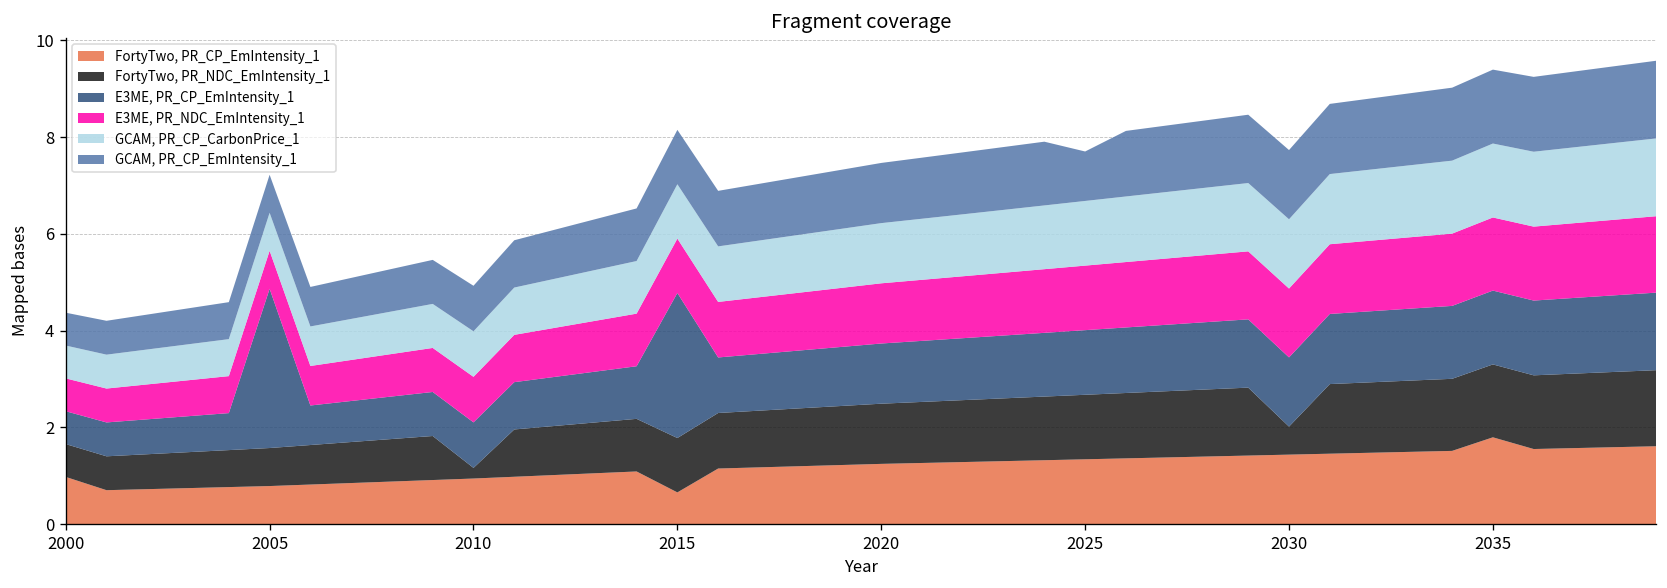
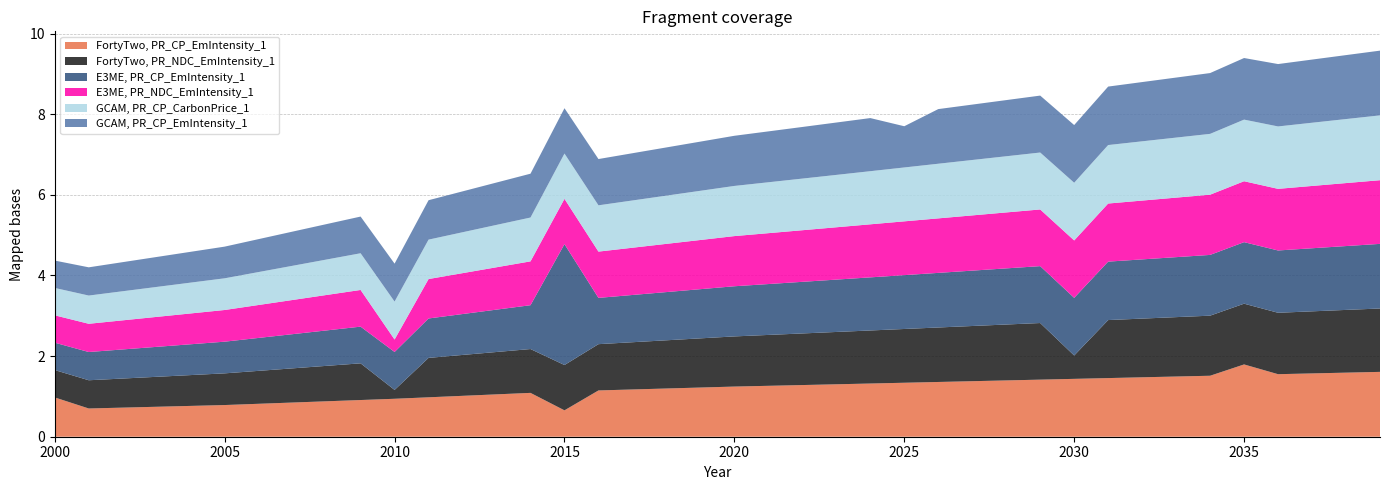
  {
    "FortyTwo, PR_CP_EmIntensity_1": {
      "2000": 1.0,
      "2005": 0.8,
      "2010": 0.9,
      "2015": 0.7,
      "2020": 1.2,
      "2025": 1.3,
      "2030": 1.4,
      "2035": 1.8
    },
    "FortyTwo, PR_NDC_EmIntensity_1": {
      "2000": 0.7,
      "2005": 0.8,
      "2010": 0.2,
      "2015": 1.1,
      "2020": 1.2,
      "2025": 1.3,
      "2030": 0.6,
      "2035": 1.5
    },
    "E3ME, PR_CP_EmIntensity_1": {
      "2000": 0.7,
-     "2005": 3.3,
+     "2005": 0.8,
      "2010": 0.9,
      "2015": 3.0,
      "2020": 1.2,
      "2025": 1.3,
      "2030": 1.4,
      "2035": 1.5
    },
    "E3ME, PR_NDC_EmIntensity_1": {
      "2000": 0.7,
      "2005": 0.8,
-     "2010": 0.9,
+     "2010": 0.3,
      "2015": 1.1,
      "2020": 1.2,
      "2025": 1.3,
      "2030": 1.4,
      "2035": 1.5
    },
    "GCAM, PR_CP_CarbonPrice_1": {
      "2000": 0.7,
      "2005": 0.8,
      "2010": 0.9,
      "2015": 1.1,
      "2020": 1.2,
      "2025": 1.3,
      "2030": 1.4,
      "2035": 1.5
    },
    "GCAM, PR_CP_EmIntensity_1": {
      "2000": 0.7,
      "2005": 0.8,
      "2010": 0.9,
      "2015": 1.1,
      "2020": 1.2,
      "2025": 1.0,
      "2030": 1.4,
      "2035": 1.5
    }
  }
